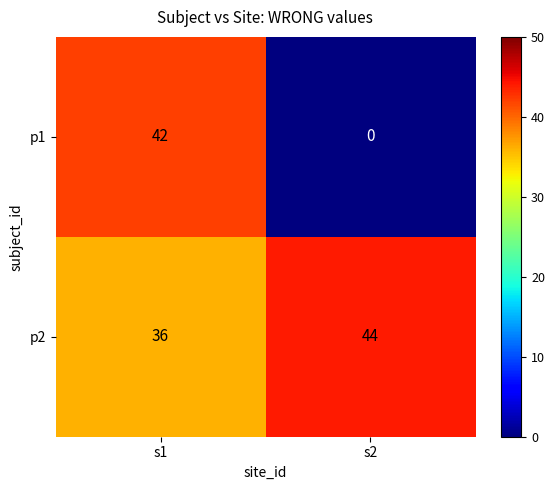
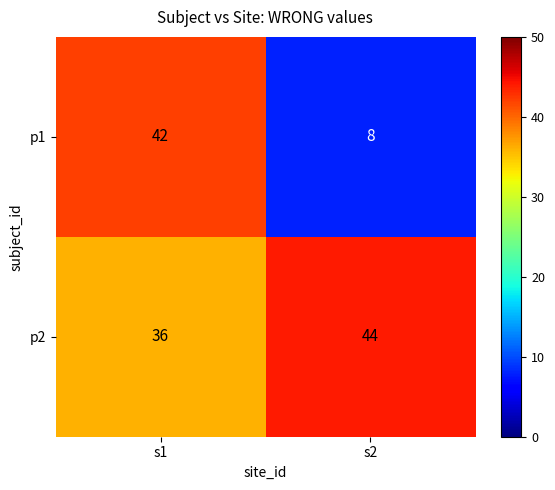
  {
    "p1": {
      "s1": 42,
-     "s2": 0
+     "s2": 8
    },
    "p2": {
      "s1": 36,
      "s2": 44
    }
  }
